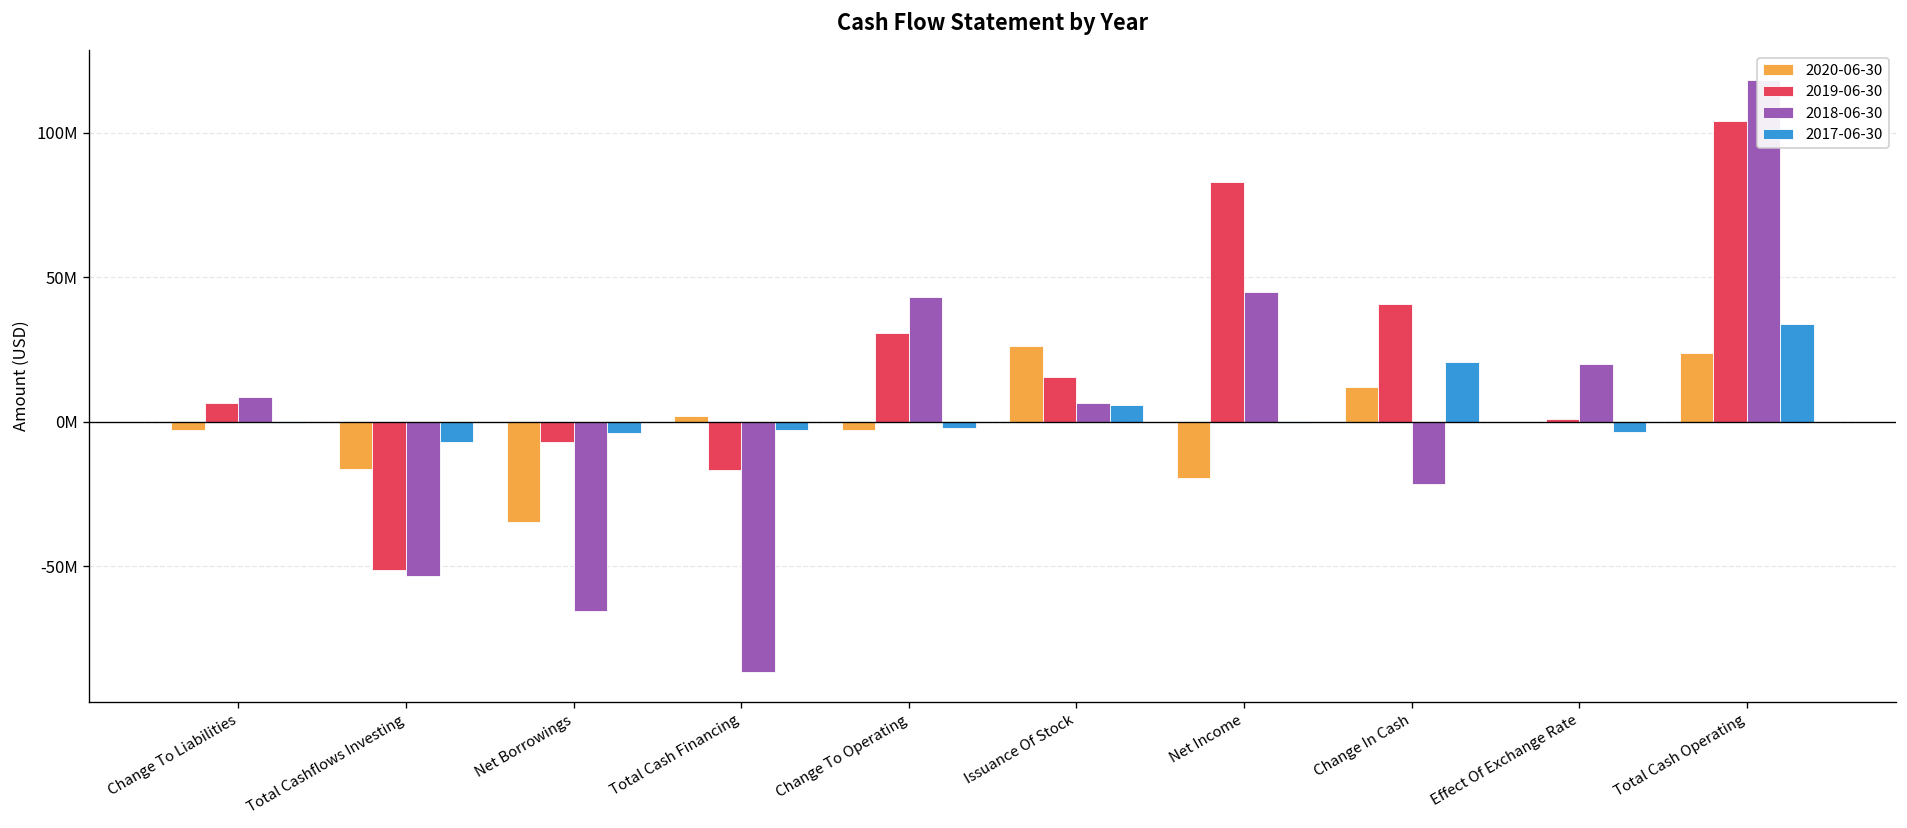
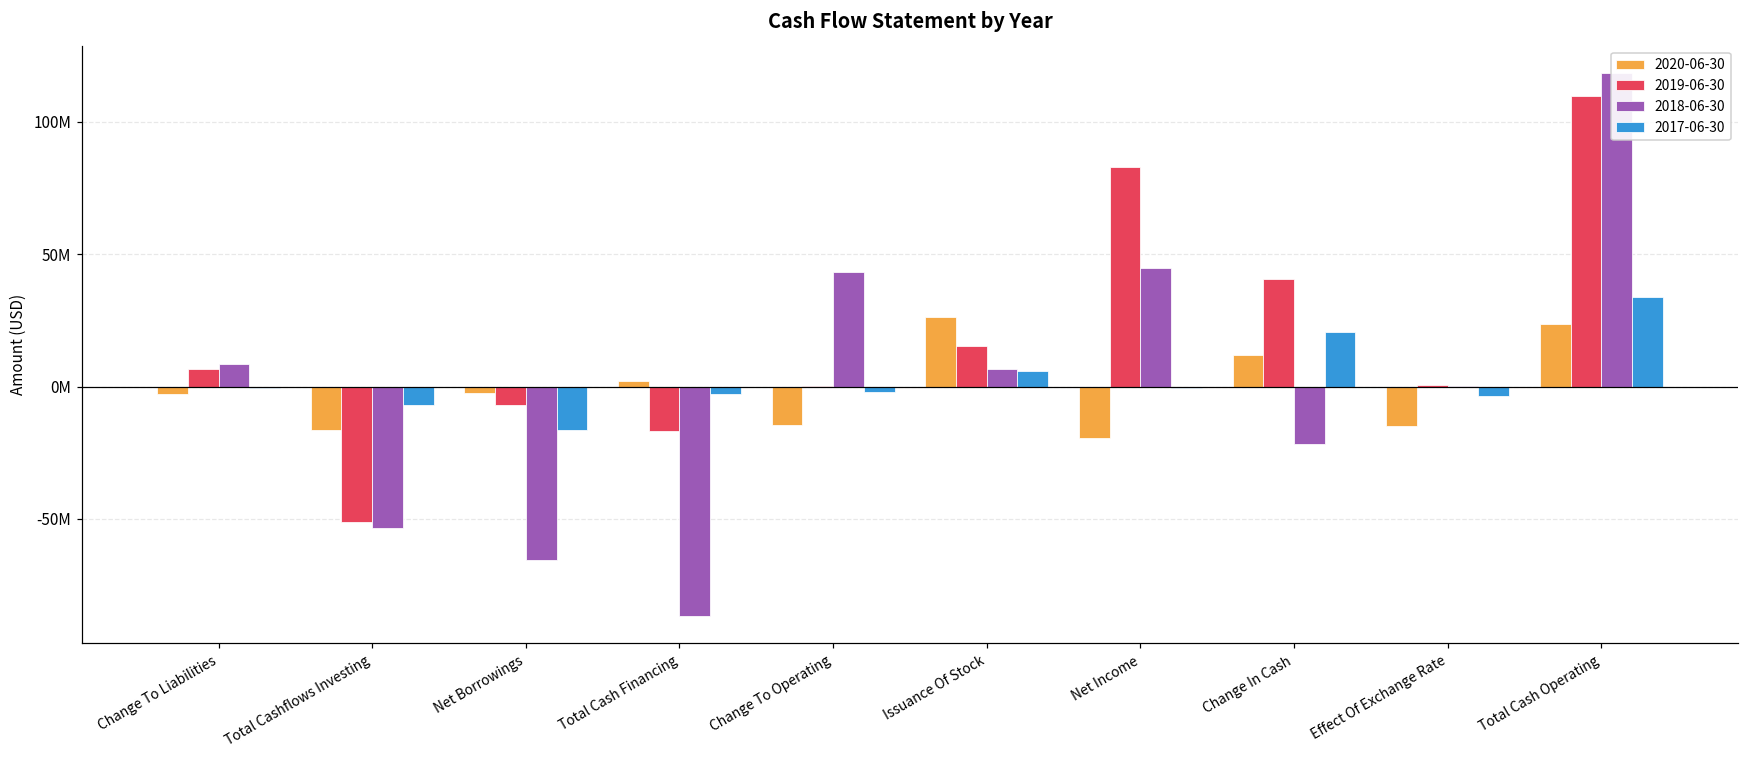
  {
    "2020-06-30": {
      "Change To Liabilities": -3000000,
      "Total Cashflows Investing": -16000000,
-     "Net Borrowings": -35000000,
+     "Net Borrowings": -3000000,
      "Total Cash Financing": 2000000,
-     "Change To Operating": -3000000,
+     "Change To Operating": -14000000,
      "Issuance Of Stock": 26000000,
      "Net Income": -19000000,
      "Change In Cash": 12000000,
-     "Effect Of Exchange Rate": 0,
+     "Effect Of Exchange Rate": -15000000,
      "Total Cash Operating": 24000000
    },
    "2019-06-30": {
      "Change To Liabilities": 6000000,
      "Total Cashflows Investing": -51000000,
      "Net Borrowings": -7000000,
      "Total Cash Financing": -17000000,
-     "Change To Operating": 31000000,
+     "Change To Operating": 0,
      "Issuance Of Stock": 15000000,
      "Net Income": 83000000,
      "Change In Cash": 41000000,
-     "Total Cash Operating": 104000000
+     "Total Cash Operating": 110000000
    },
    "2018-06-30": {
      "Change To Liabilities": 9000000,
      "Total Cashflows Investing": -54000000,
      "Net Borrowings": -66000000,
      "Total Cash Financing": -87000000,
      "Change To Operating": 43000000,
      "Issuance Of Stock": 7000000,
      "Net Income": 45000000,
      "Change In Cash": -22000000,
-     "Effect Of Exchange Rate": 20000000
+     "Effect Of Exchange Rate": 0
    },
    "2017-06-30": {
      "Total Cashflows Investing": -7000000,
-     "Net Borrowings": -4000000,
+     "Net Borrowings": -16000000,
      "Total Cash Financing": -3000000,
      "Change To Operating": -2000000,
      "Issuance Of Stock": 6000000,
      "Change In Cash": 21000000,
      "Effect Of Exchange Rate": -4000000,
      "Total Cash Operating": 34000000
    }
  }
